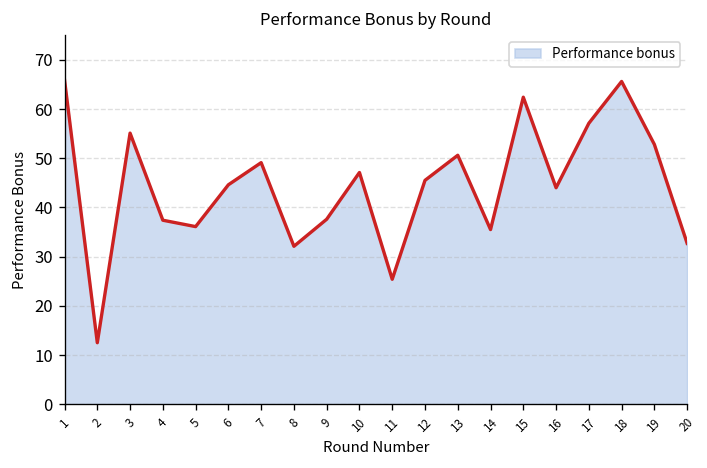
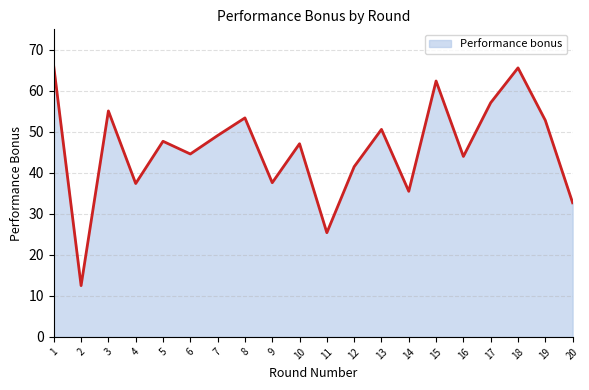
  {
    "1": 66,
    "2": 13,
    "3": 55,
    "4": 37,
-   "5": 36,
+   "5": 48,
    "6": 45,
    "7": 49,
-   "8": 32,
+   "8": 53,
    "9": 38,
    "10": 47,
    "11": 25,
-   "12": 46,
+   "12": 42,
    "13": 51,
    "14": 36,
    "15": 62,
    "16": 44,
    "17": 57,
    "18": 66,
    "19": 53,
    "20": 33
  }
